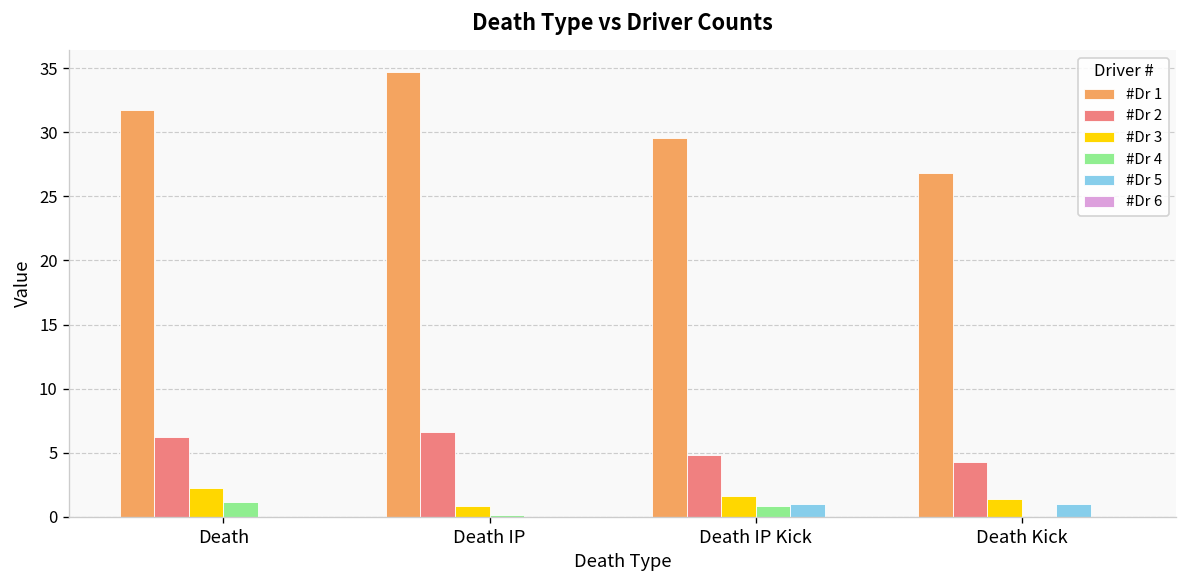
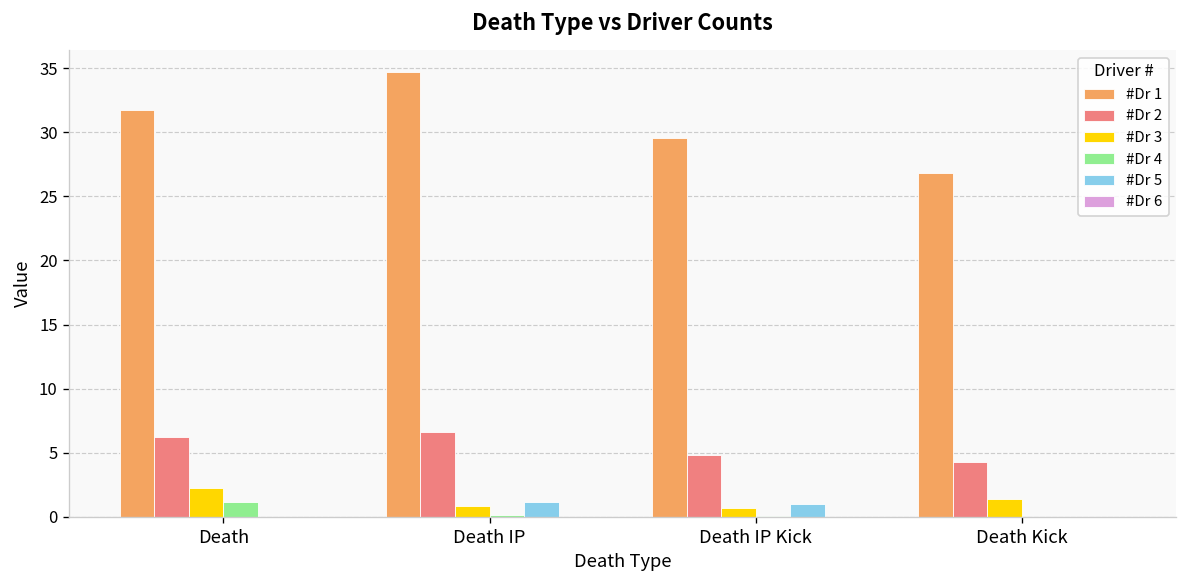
  {
    "#Dr 3": {
      "Death": 2.2,
      "Death IP": 0.9,
-     "Death IP Kick": 1.6,
+     "Death IP Kick": 0.7,
      "Death Kick": 1.4
    },
    "#Dr 4": {
      "Death": 1.1,
-     "Death IP Kick": 0.8
+     "Death IP Kick": 0.0
    },
    "#Dr 5": {
      "Death": 0.0,
-     "Death IP": 0.0,
+     "Death IP": 1.2,
      "Death IP Kick": 1.0,
-     "Death Kick": 1
+     "Death Kick": 0
    },
    "#Dr 6": {
      "Death": 0.0,
      "Death IP": 0.0,
      "Death IP Kick": 0.0,
      "Death Kick": 0.0
    }
  }
